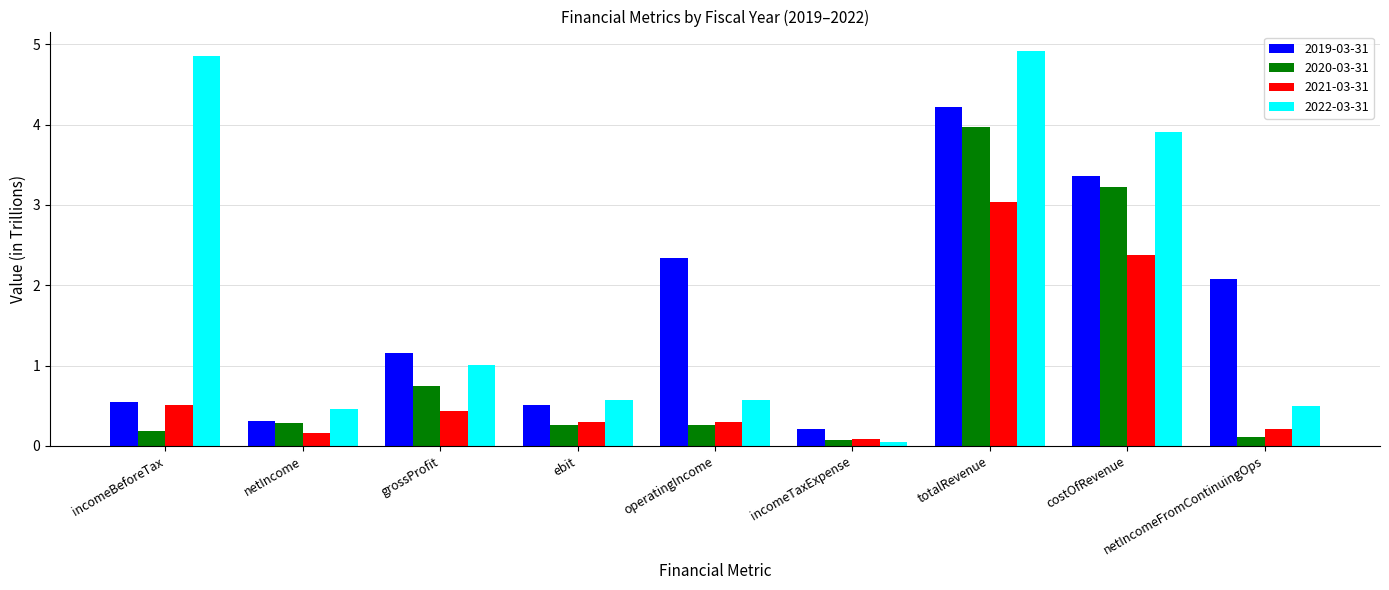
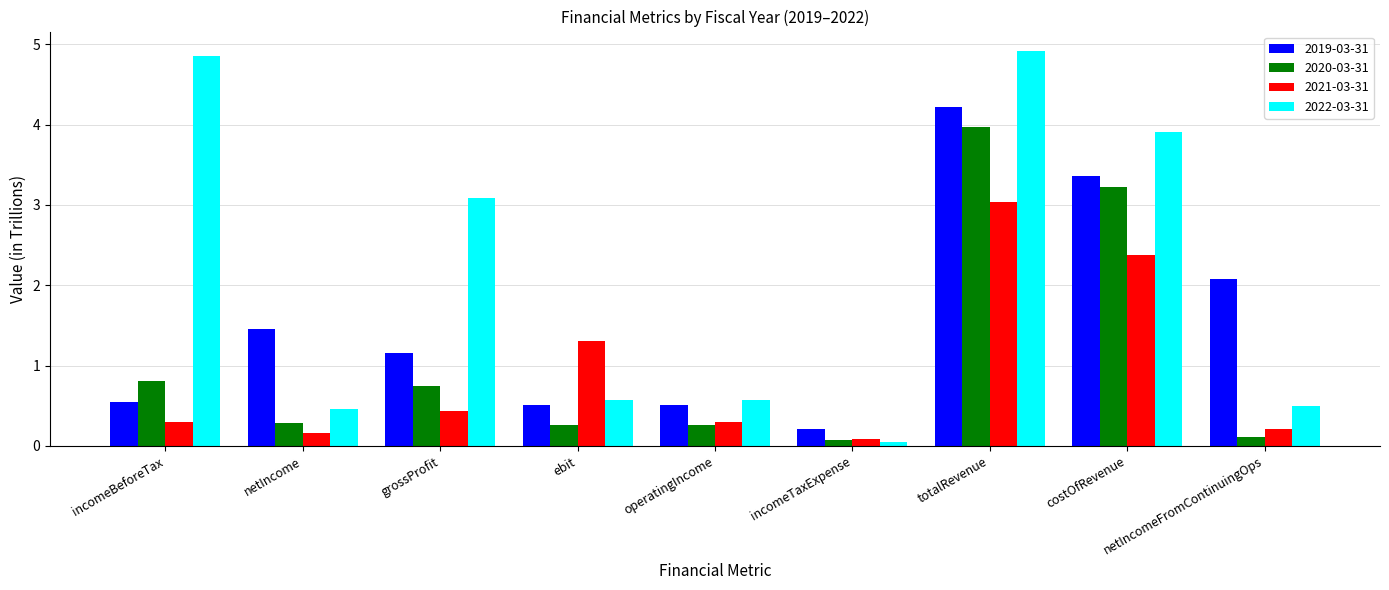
  {
    "2019-03-31": {
      "incomeBeforeTax": 0.5,
-     "netIncome": 0.3,
+     "netIncome": 1.4,
      "grossProfit": 1.2,
      "ebit": 0.5,
-     "operatingIncome": 2.3,
+     "operatingIncome": 0.5,
      "incomeTaxExpense": 0.2,
      "totalRevenue": 4.2,
      "costOfRevenue": 3.4,
      "netIncomeFromContinuingOps": 2.1
    },
    "2020-03-31": {
-     "incomeBeforeTax": 0.2,
+     "incomeBeforeTax": 0.8,
      "netIncome": 0.3,
      "grossProfit": 0.7,
      "ebit": 0.3,
      "operatingIncome": 0.3,
      "incomeTaxExpense": 0.1,
      "totalRevenue": 4.0,
      "costOfRevenue": 3.2,
      "netIncomeFromContinuingOps": 0.1
    },
    "2021-03-31": {
-     "incomeBeforeTax": 0.5,
+     "incomeBeforeTax": 0.3,
      "netIncome": 0.2,
      "grossProfit": 0.4,
-     "ebit": 0.3,
+     "ebit": 1.3,
      "operatingIncome": 0.3,
      "incomeTaxExpense": 0.1,
      "totalRevenue": 3.0,
      "costOfRevenue": 2.4,
      "netIncomeFromContinuingOps": 0.2
    },
    "2022-03-31": {
      "incomeBeforeTax": 4.9,
      "netIncome": 0.5,
-     "grossProfit": 1.0,
+     "grossProfit": 3.1,
      "ebit": 0.6,
      "operatingIncome": 0.6,
      "incomeTaxExpense": 0.0,
      "totalRevenue": 4.9,
      "costOfRevenue": 3.9,
      "netIncomeFromContinuingOps": 0.5
    }
  }
